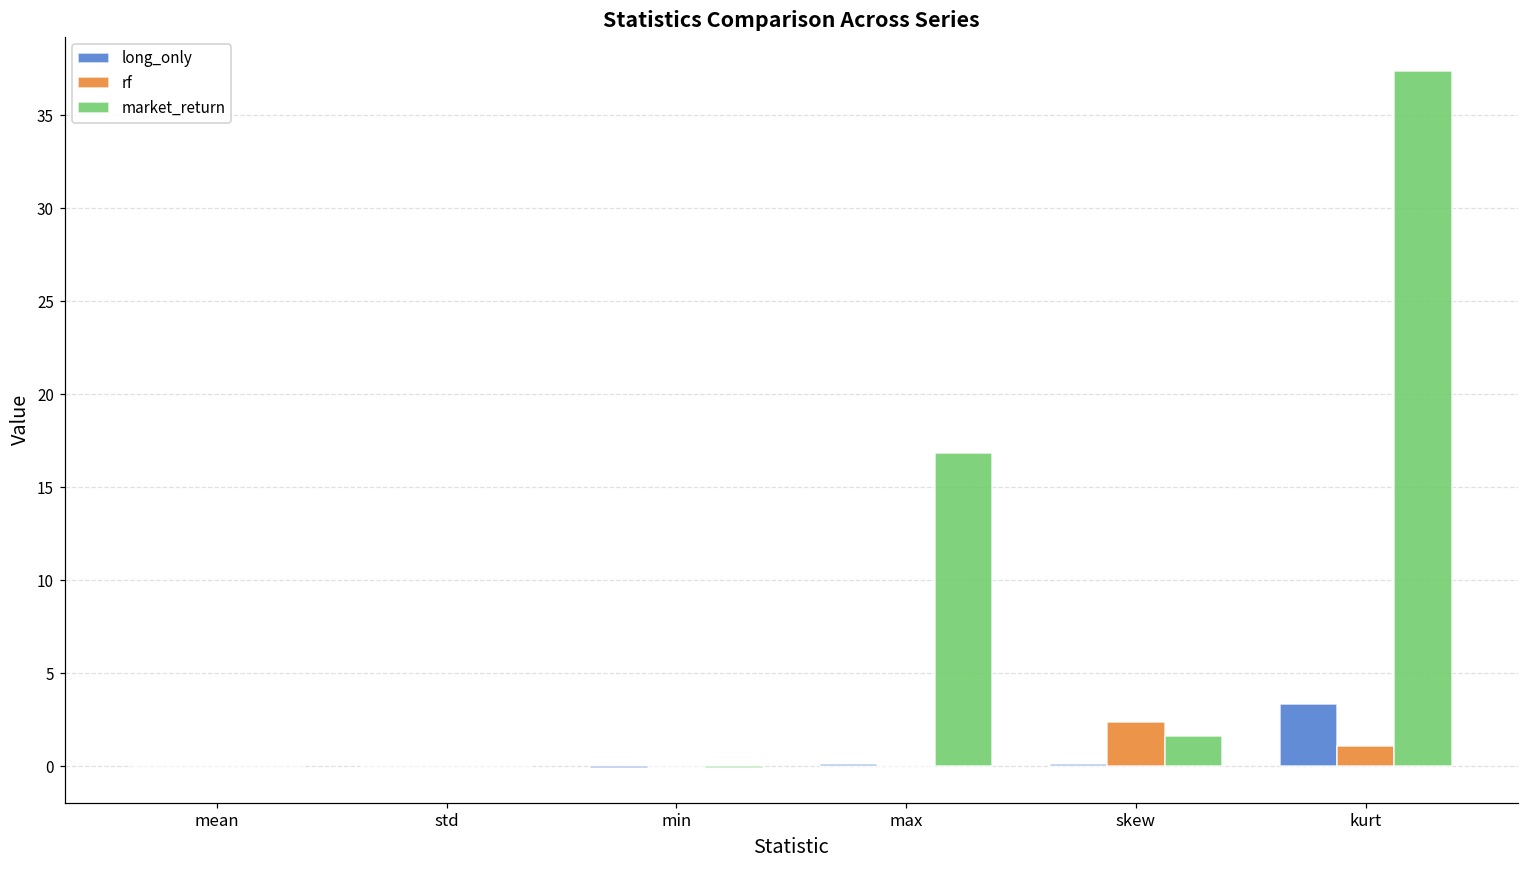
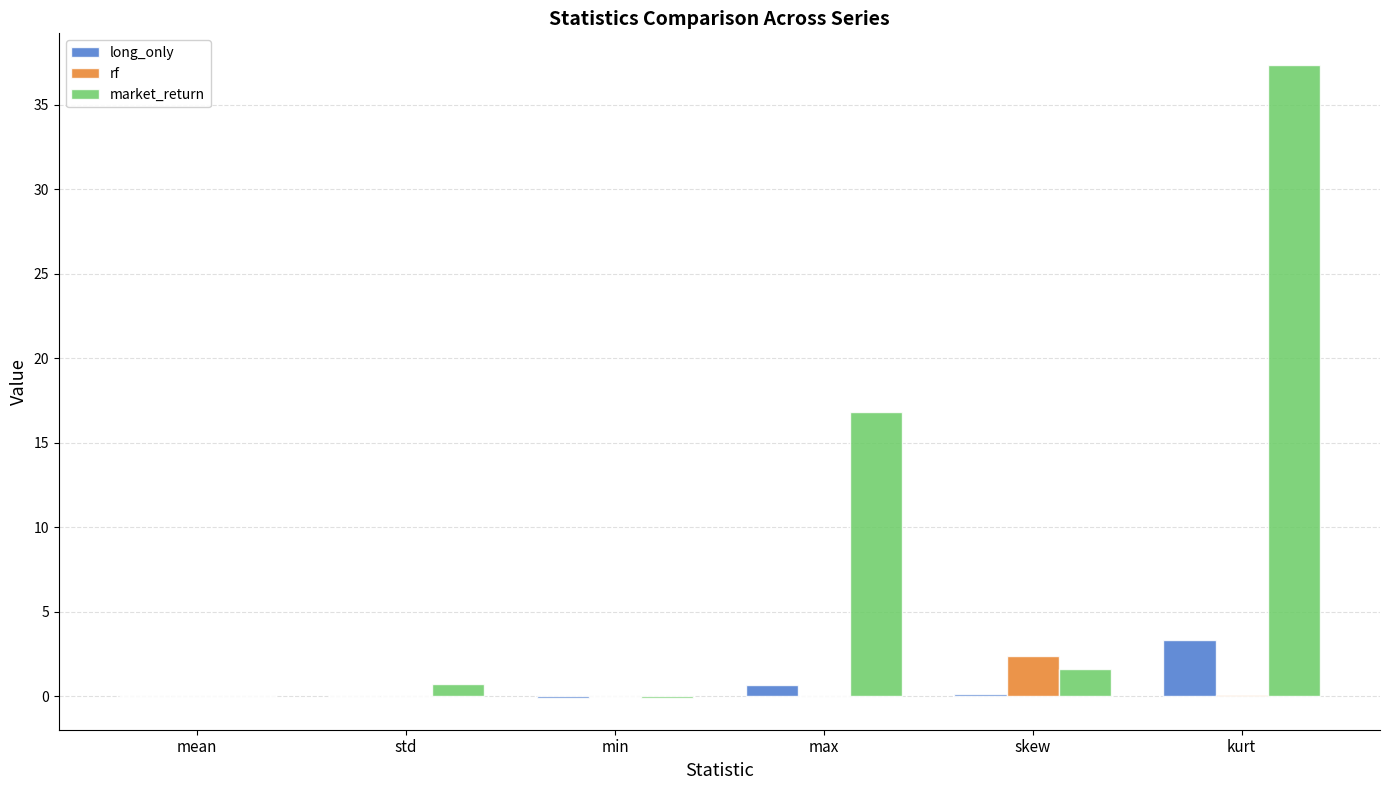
  {
    "long_only": {
-     "max": 0.1,
+     "max": 0.7,
      "kurt": 3.4
    },
    "rf": {
      "skew": 2.4,
-     "kurt": 1.1
+     "kurt": 0.1
    },
    "market_return": {
-     "std": 0.0,
+     "std": 0.8,
      "max": 16.9,
      "skew": 1.6,
      "kurt": 37.4
    }
  }
